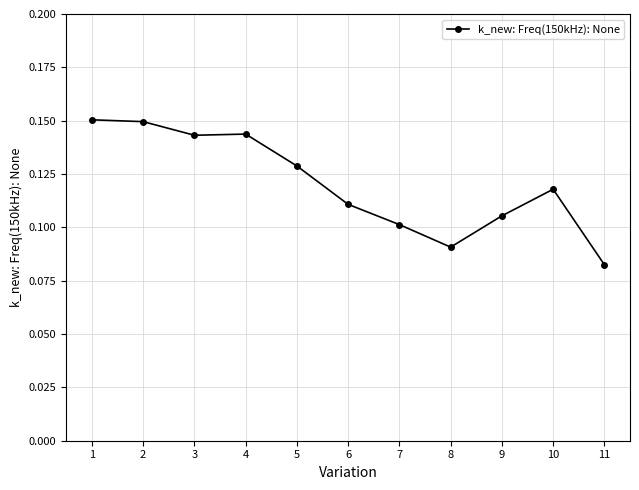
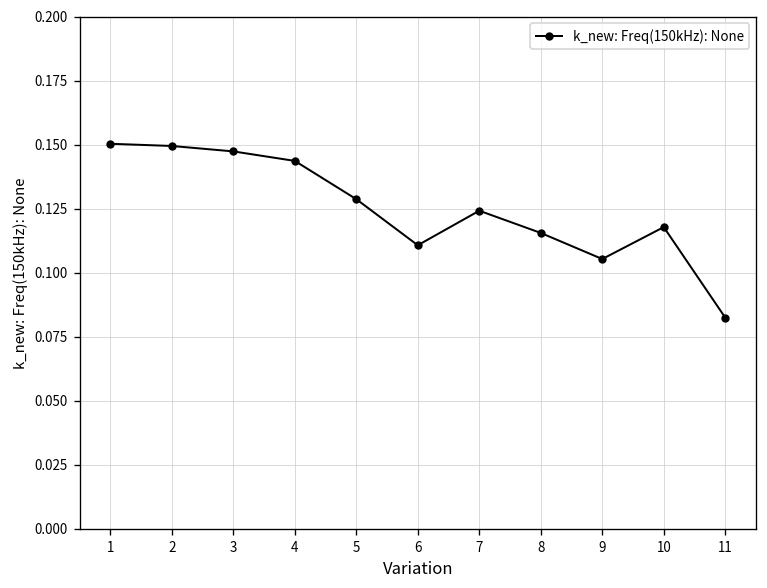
  {
    "1": 0.150,
    "2": 0.150,
-   "3": 0.143,
+   "3": 0.147,
    "4": 0.144,
    "5": 0.129,
    "6": 0.111,
-   "7": 0.101,
-   "8": 0.091,
+   "7": 0.124,
+   "8": 0.116,
    "9": 0.105,
    "10": 0.118,
    "11": 0.083
  }
